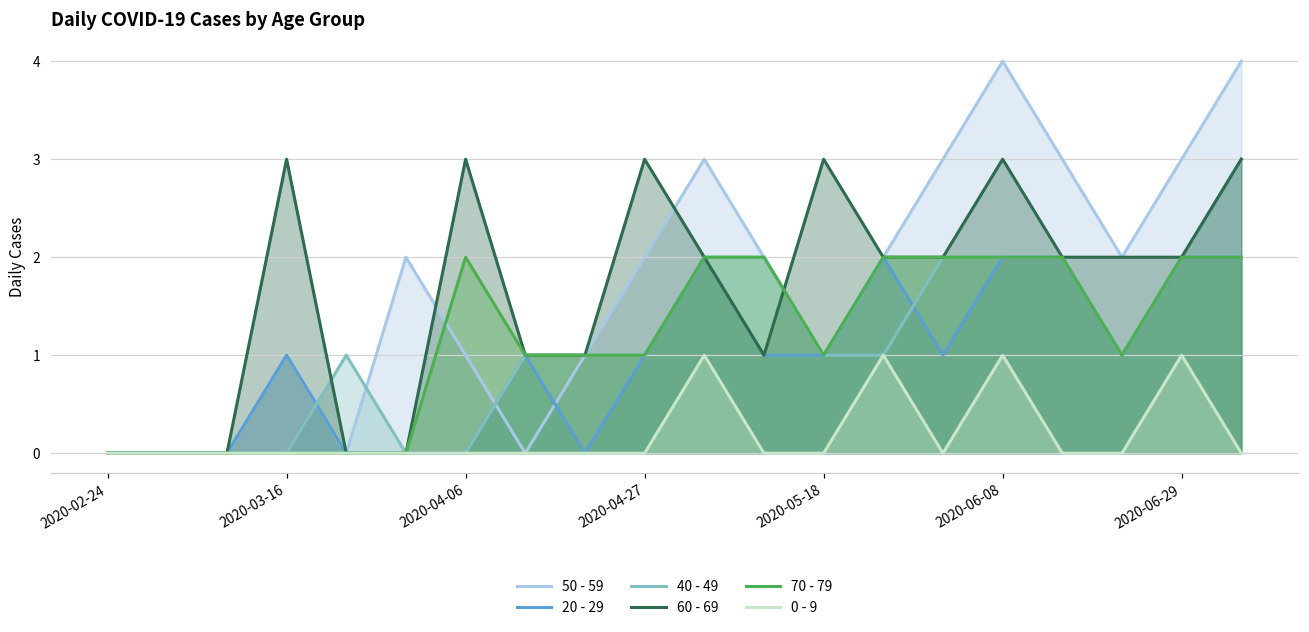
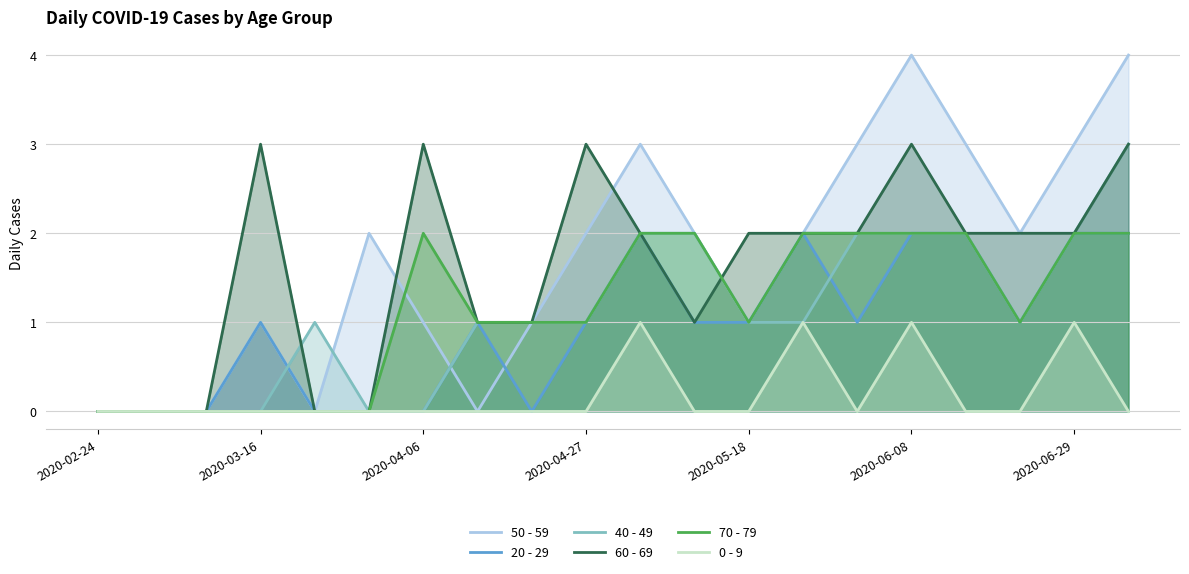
  {
    "60 - 69": {
      "2020-03-16": 3,
      "2020-04-06": 3,
      "2020-04-27": 3,
-     "2020-05-18": 3,
+     "2020-05-18": 2,
      "2020-06-08": 3
    },
    "70 - 79": {
      "2020-04-06": 2
    }
  }
